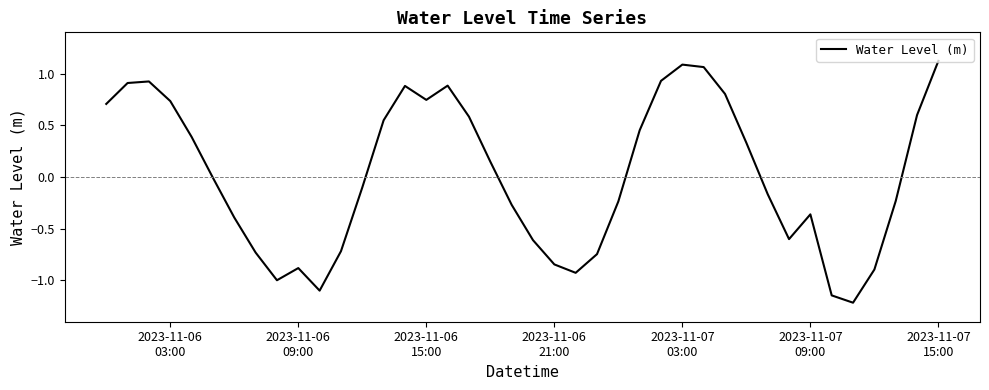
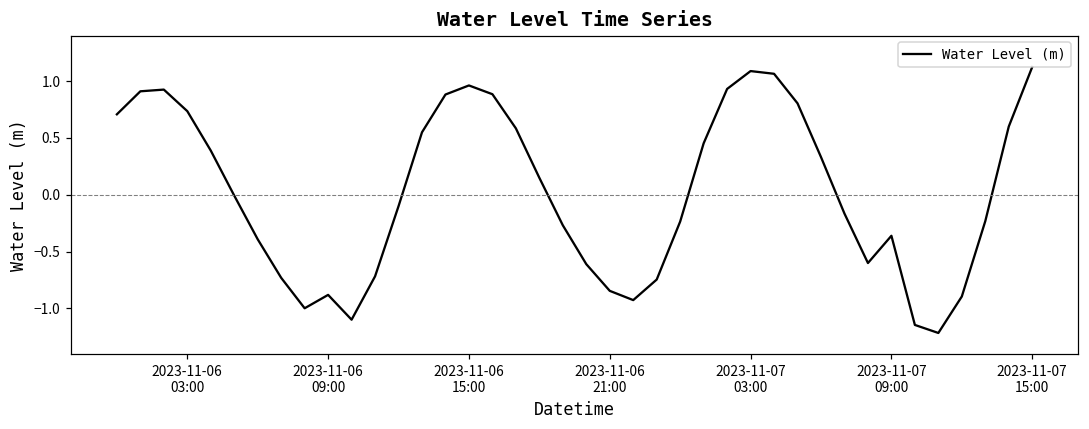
  {
    "2023-11-06 03:00": 0.74,
    "2023-11-06 09:00": -0.88,
-   "2023-11-06 15:00": 0.75,
+   "2023-11-06 15:00": 0.96,
    "2023-11-06 21:00": -0.85,
    "2023-11-07 03:00": 1.09,
    "2023-11-07 09:00": -0.36
  }
